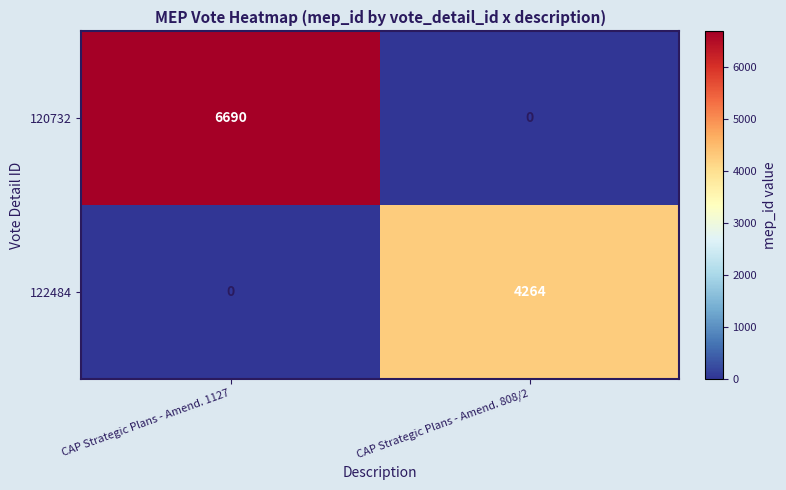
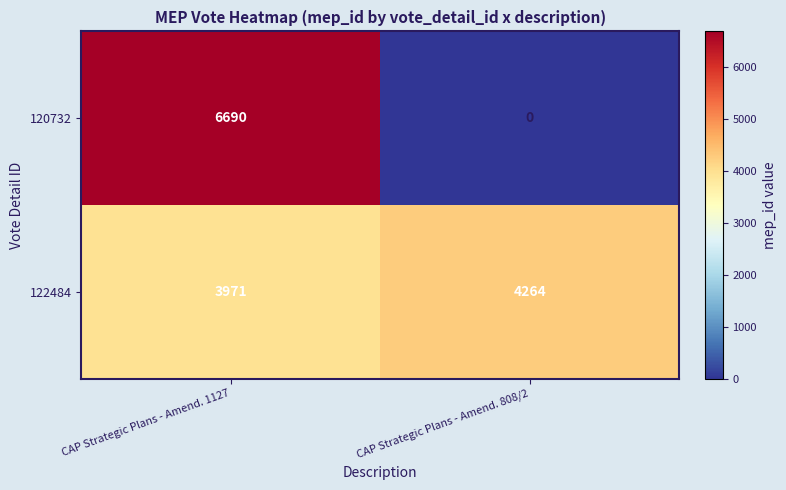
  {
    "120732": {
      "CAP Strategic Plans - Amend. 1127": 6690,
      "CAP Strategic Plans - Amend. 808/2": 0
    },
    "122484": {
-     "CAP Strategic Plans - Amend. 1127": 0,
+     "CAP Strategic Plans - Amend. 1127": 3971,
      "CAP Strategic Plans - Amend. 808/2": 4264
    }
  }
